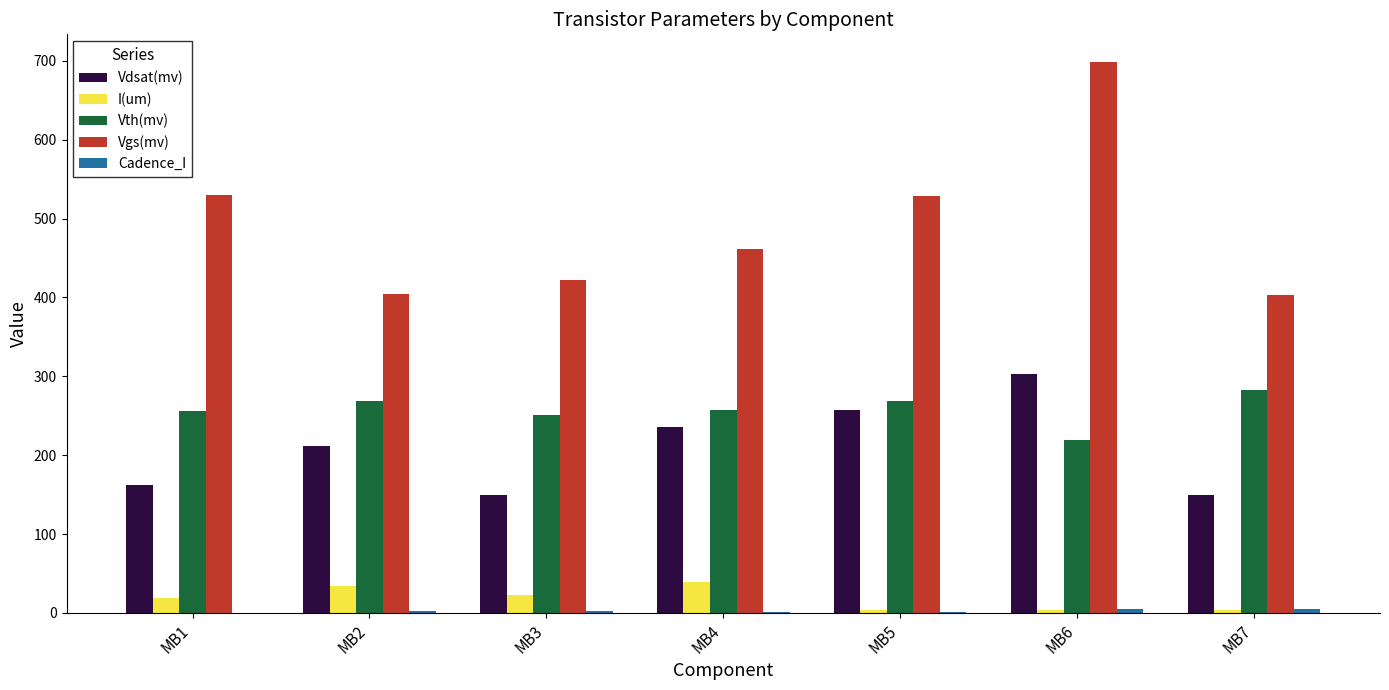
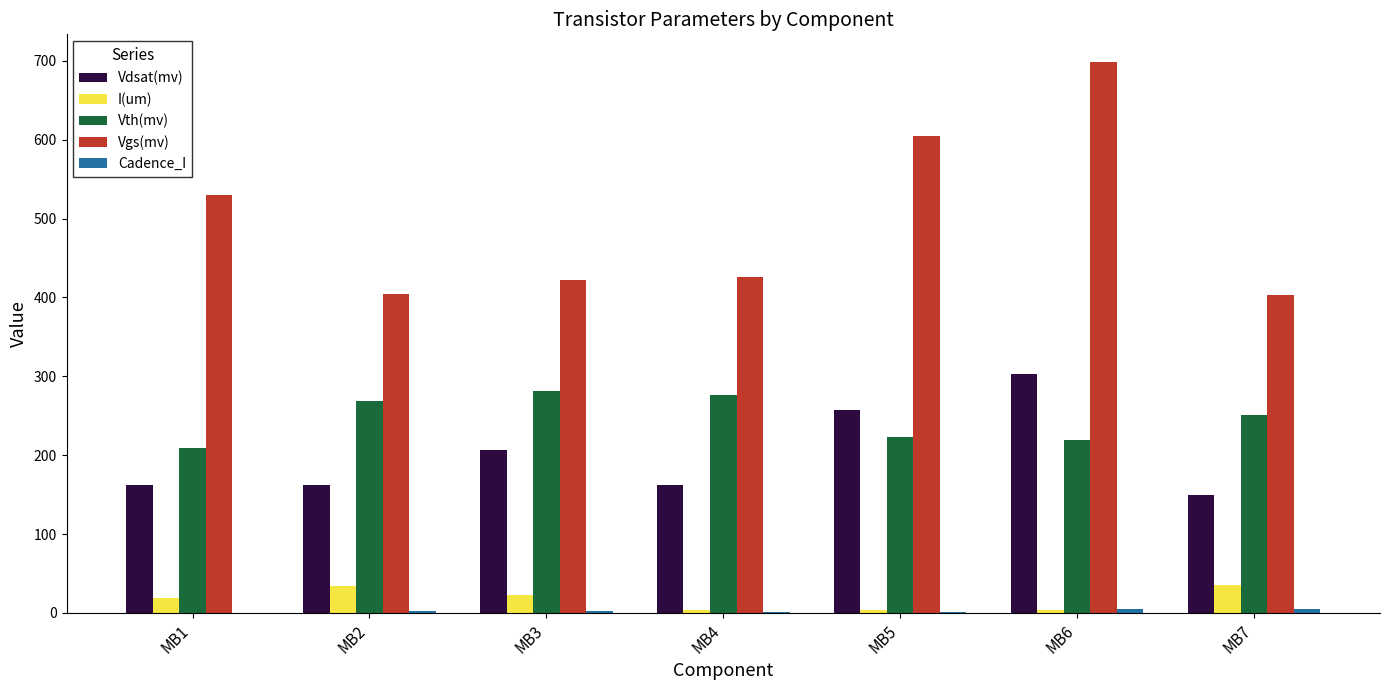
  {
    "Vdsat(mv)": {
      "MB1": 160,
-     "MB2": 210,
-     "MB3": 150,
-     "MB4": 240,
+     "MB2": 160,
+     "MB3": 210,
+     "MB4": 160,
      "MB5": 260,
      "MB6": 300,
      "MB7": 150
    },
    "I(um)": {
      "MB1": 20,
      "MB2": 30,
      "MB3": 20,
-     "MB4": 40,
-     "MB7": 0
+     "MB4": 0,
+     "MB7": 30
    },
    "Vth(mv)": {
-     "MB1": 260,
+     "MB1": 210,
      "MB2": 270,
-     "MB3": 250,
-     "MB4": 260,
-     "MB5": 270,
+     "MB3": 280,
+     "MB4": 280,
+     "MB5": 220,
      "MB6": 220,
-     "MB7": 280
+     "MB7": 250
    },
    "Vgs(mv)": {
      "MB1": 530,
      "MB2": 400,
      "MB3": 420,
-     "MB4": 460,
-     "MB5": 530,
+     "MB4": 430,
+     "MB5": 600,
      "MB6": 700,
      "MB7": 400
    },
    "Cadence_I": {
      "MB1": 0,
      "MB6": 0,
      "MB7": 0
    }
  }
